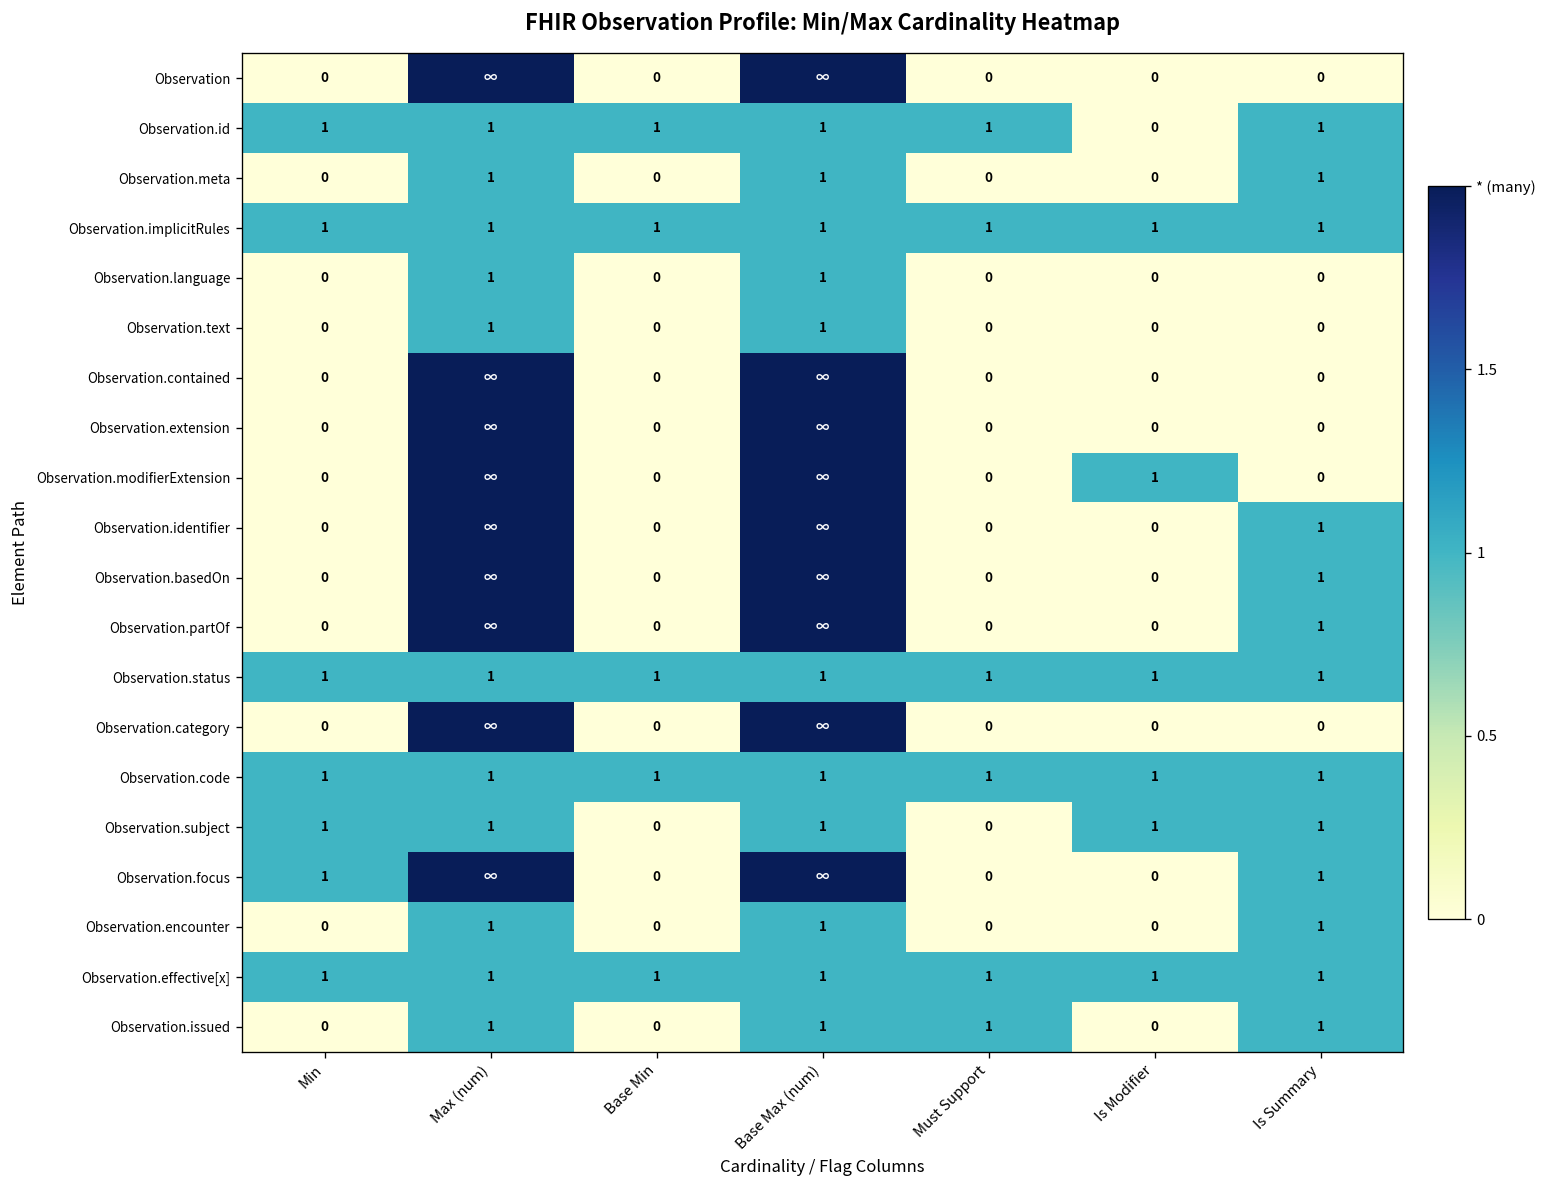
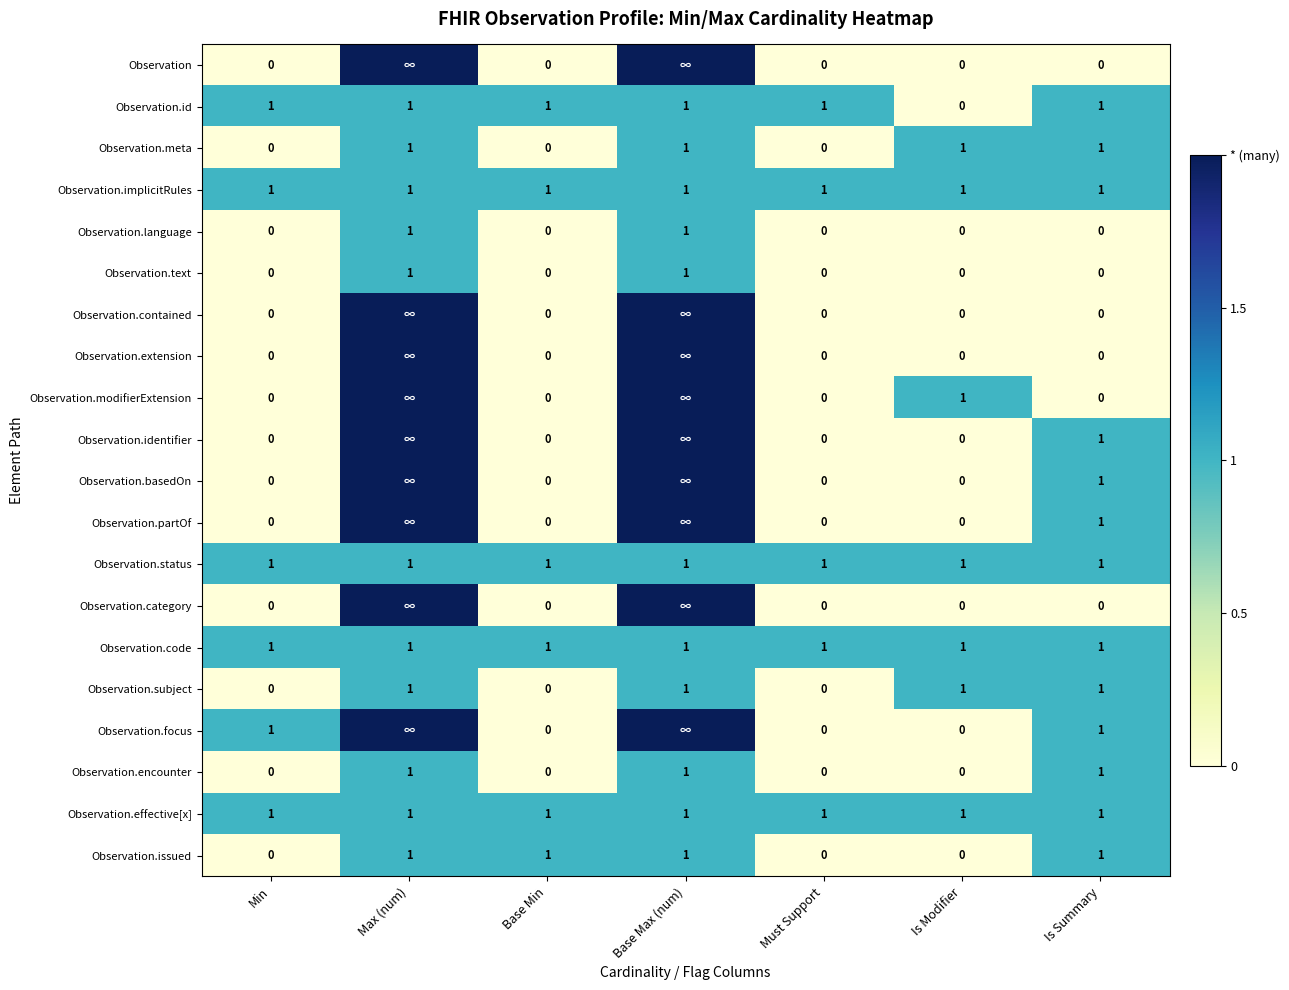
  {
    "Observation": {
      "Min": 0,
      "Base Min": 0,
      "Must Support": 0,
      "Is Modifier": 0,
      "Is Summary": 0
    },
    "Observation.id": {
      "Min": 1,
      "Max (num)": 1,
      "Base Min": 1,
      "Base Max (num)": 1,
      "Must Support": 1,
      "Is Modifier": 0,
      "Is Summary": 1
    },
    "Observation.meta": {
      "Min": 0,
      "Max (num)": 1,
      "Base Min": 0,
      "Base Max (num)": 1,
      "Must Support": 0,
-     "Is Modifier": 0,
+     "Is Modifier": 1,
      "Is Summary": 1
    },
    "Observation.implicitRules": {
      "Min": 1,
      "Max (num)": 1,
      "Base Min": 1,
      "Base Max (num)": 1,
      "Must Support": 1,
      "Is Modifier": 1,
      "Is Summary": 1
    },
    "Observation.language": {
      "Min": 0,
      "Max (num)": 1,
      "Base Min": 0,
      "Base Max (num)": 1,
      "Must Support": 0,
      "Is Modifier": 0,
      "Is Summary": 0
    },
    "Observation.text": {
      "Min": 0,
      "Max (num)": 1,
      "Base Min": 0,
      "Base Max (num)": 1,
      "Must Support": 0,
      "Is Modifier": 0,
      "Is Summary": 0
    },
    "Observation.contained": {
      "Min": 0,
      "Base Min": 0,
      "Must Support": 0,
      "Is Modifier": 0,
      "Is Summary": 0
    },
    "Observation.extension": {
      "Min": 0,
      "Base Min": 0,
      "Must Support": 0,
      "Is Modifier": 0,
      "Is Summary": 0
    },
    "Observation.modifierExtension": {
      "Min": 0,
      "Base Min": 0,
      "Must Support": 0,
      "Is Modifier": 1,
      "Is Summary": 0
    },
    "Observation.identifier": {
      "Min": 0,
      "Base Min": 0,
      "Must Support": 0,
      "Is Modifier": 0,
      "Is Summary": 1
    },
    "Observation.basedOn": {
      "Min": 0,
      "Base Min": 0,
      "Must Support": 0,
      "Is Modifier": 0,
      "Is Summary": 1
    },
    "Observation.partOf": {
      "Min": 0,
      "Base Min": 0,
      "Must Support": 0,
      "Is Modifier": 0,
      "Is Summary": 1
    },
    "Observation.status": {
      "Min": 1,
      "Max (num)": 1,
      "Base Min": 1,
      "Base Max (num)": 1,
      "Must Support": 1,
      "Is Modifier": 1,
      "Is Summary": 1
    },
    "Observation.category": {
      "Min": 0,
      "Base Min": 0,
      "Must Support": 0,
      "Is Modifier": 0,
      "Is Summary": 0
    },
    "Observation.code": {
      "Min": 1,
      "Max (num)": 1,
      "Base Min": 1,
      "Base Max (num)": 1,
      "Must Support": 1,
      "Is Modifier": 1,
      "Is Summary": 1
    },
    "Observation.subject": {
-     "Min": 1,
+     "Min": 0,
      "Max (num)": 1,
      "Base Min": 0,
      "Base Max (num)": 1,
      "Must Support": 0,
      "Is Modifier": 1,
      "Is Summary": 1
    },
    "Observation.focus": {
      "Min": 1,
      "Base Min": 0,
      "Must Support": 0,
      "Is Modifier": 0,
      "Is Summary": 1
    },
    "Observation.encounter": {
      "Min": 0,
      "Max (num)": 1,
      "Base Min": 0,
      "Base Max (num)": 1,
      "Must Support": 0,
      "Is Modifier": 0,
      "Is Summary": 1
    },
    "Observation.effective[x]": {
      "Min": 1,
      "Max (num)": 1,
      "Base Min": 1,
      "Base Max (num)": 1,
      "Must Support": 1,
      "Is Modifier": 1,
      "Is Summary": 1
    },
    "Observation.issued": {
      "Min": 0,
      "Max (num)": 1,
-     "Base Min": 0,
+     "Base Min": 1,
      "Base Max (num)": 1,
-     "Must Support": 1,
+     "Must Support": 0,
      "Is Modifier": 0,
      "Is Summary": 1
    }
  }
